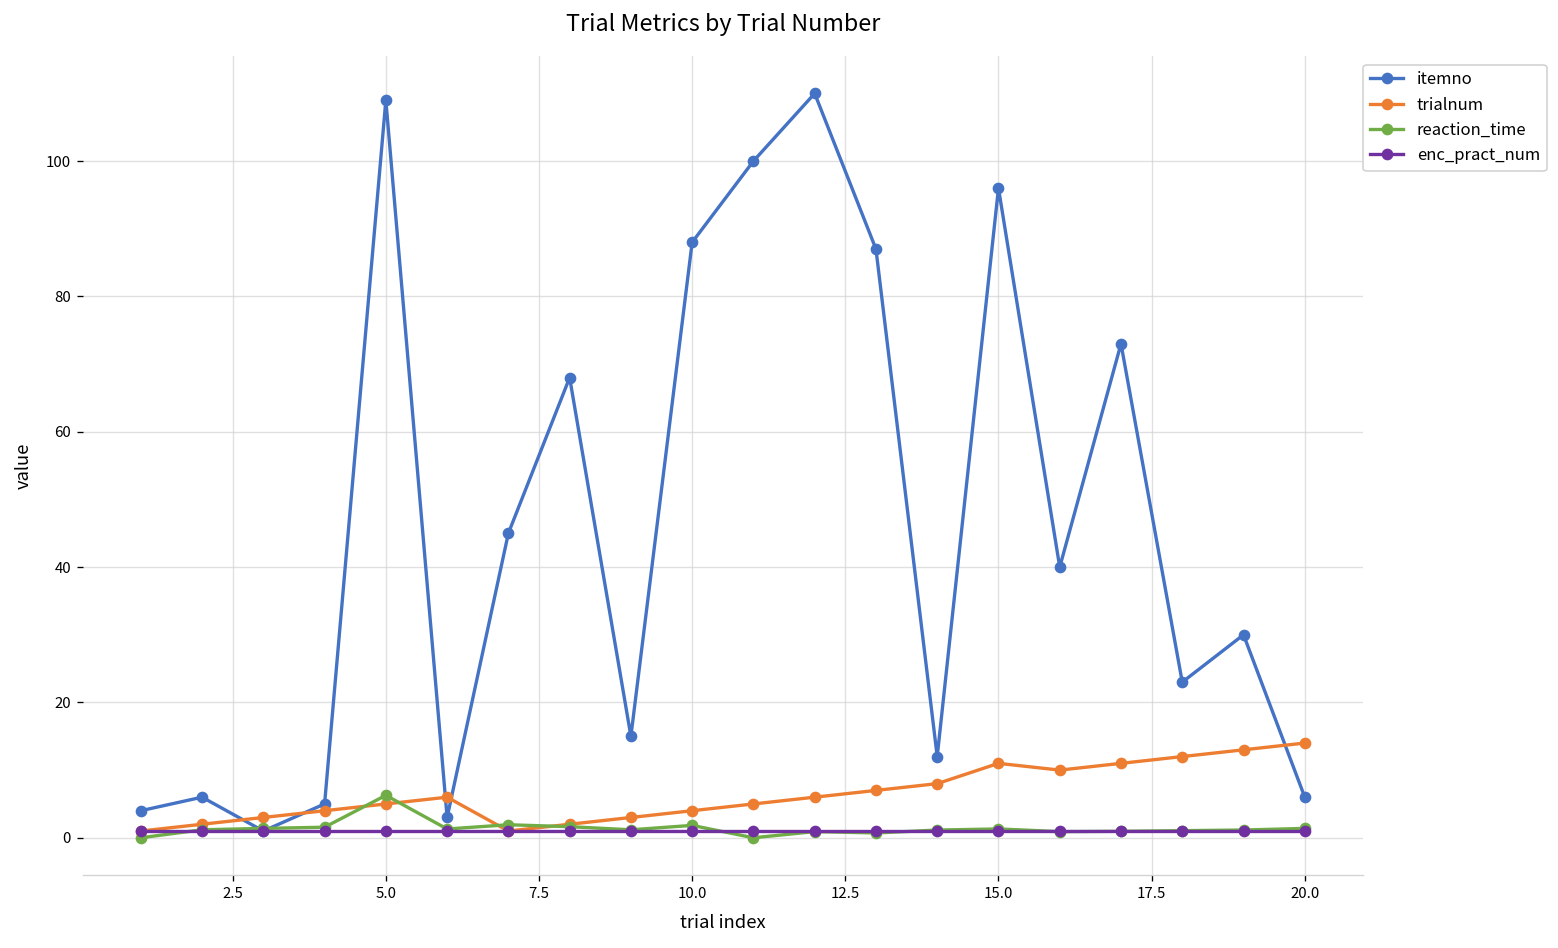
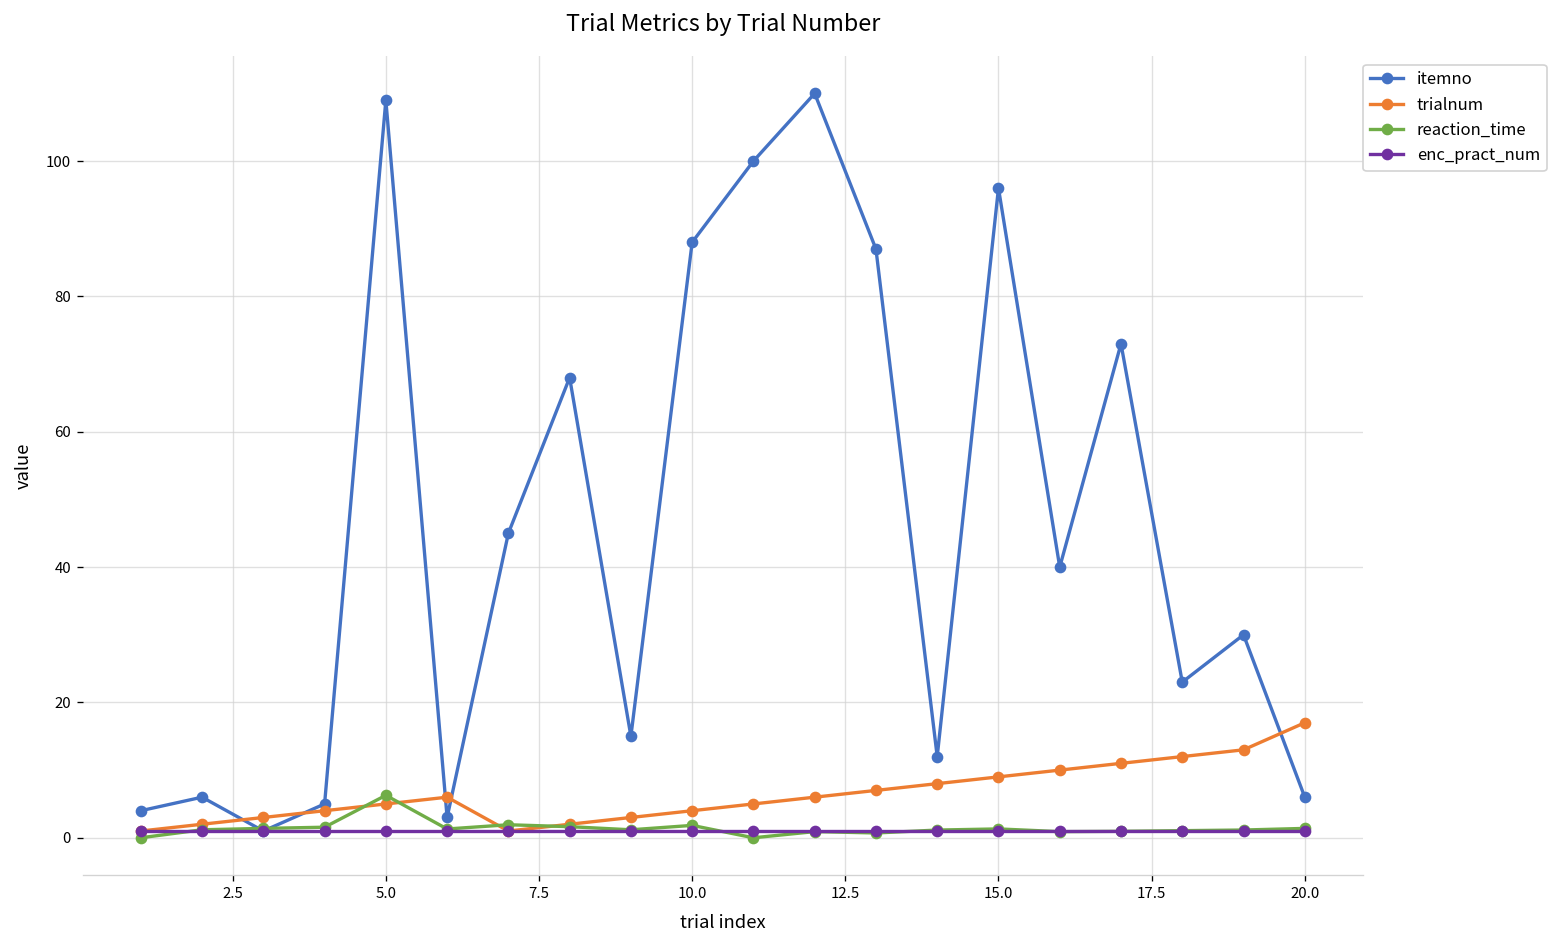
  {
    "itemno": {
      "5.0": 109,
      "10.0": 88,
      "15.0": 96,
      "20.0": 6
    },
    "trialnum": {
      "5.0": 5,
      "10.0": 4,
-     "15.0": 11,
-     "20.0": 14
+     "15.0": 9,
+     "20.0": 17
    },
    "reaction_time": {
      "5.0": 6,
      "10.0": 2
    },
    "enc_pract_num": {
      "5.0": 1,
      "10.0": 1
    }
  }
